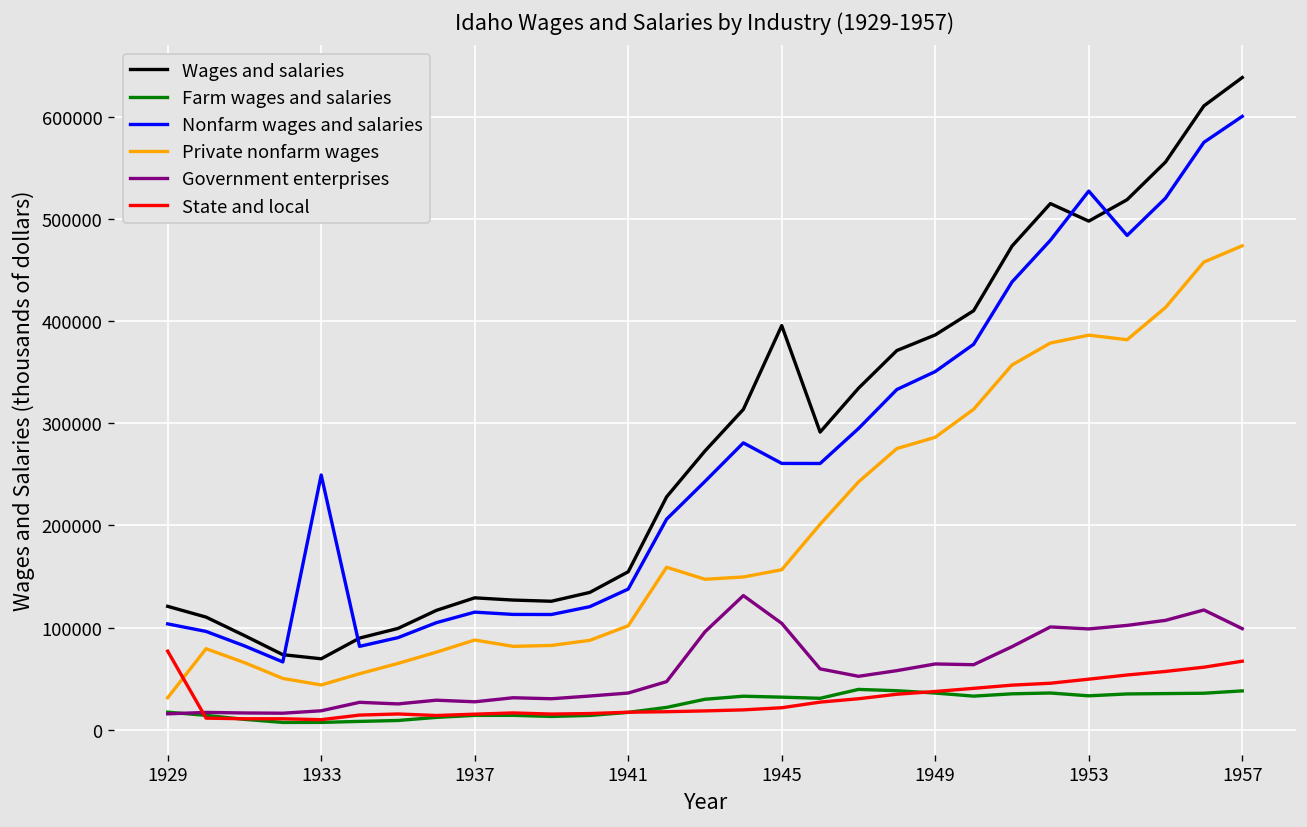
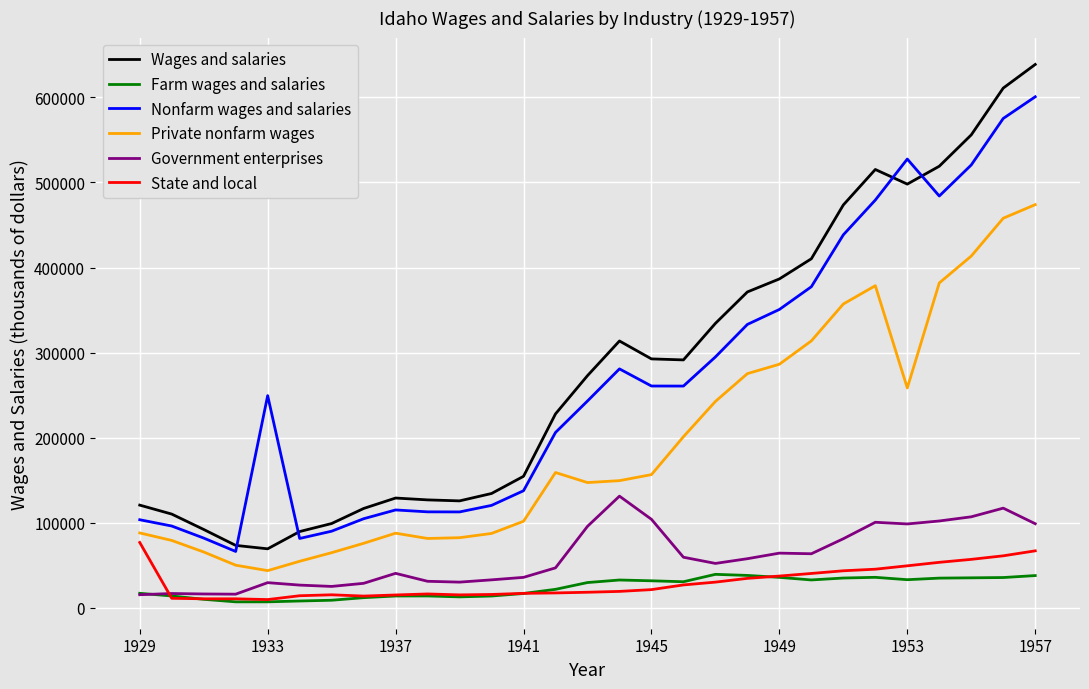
  {
    "Wages and salaries": {
      "1929": 120000,
      "1933": 70000,
      "1937": 130000,
      "1941": 150000,
-     "1945": 400000,
+     "1945": 290000,
      "1949": 390000,
      "1953": 500000,
      "1957": 640000
    },
    "Farm wages and salaries": {
      "1945": 30000,
      "1953": 30000,
      "1957": 40000
    },
    "Nonfarm wages and salaries": {
      "1929": 100000,
      "1933": 250000,
      "1937": 120000,
      "1941": 140000,
      "1945": 260000,
      "1949": 350000,
      "1953": 530000,
      "1957": 600000
    },
    "Private nonfarm wages": {
-     "1929": 30000,
+     "1929": 90000,
      "1933": 40000,
      "1937": 90000,
      "1941": 100000,
      "1945": 160000,
      "1949": 290000,
-     "1953": 390000,
+     "1953": 260000,
      "1957": 470000
    },
    "Government enterprises": {
-     "1933": 20000,
-     "1937": 30000,
+     "1933": 30000,
+     "1937": 40000,
      "1941": 40000,
      "1945": 100000,
      "1949": 60000,
      "1953": 100000,
      "1957": 100000
    },
    "State and local": {
      "1929": 80000,
      "1945": 20000,
      "1953": 50000,
      "1957": 70000
    }
  }
